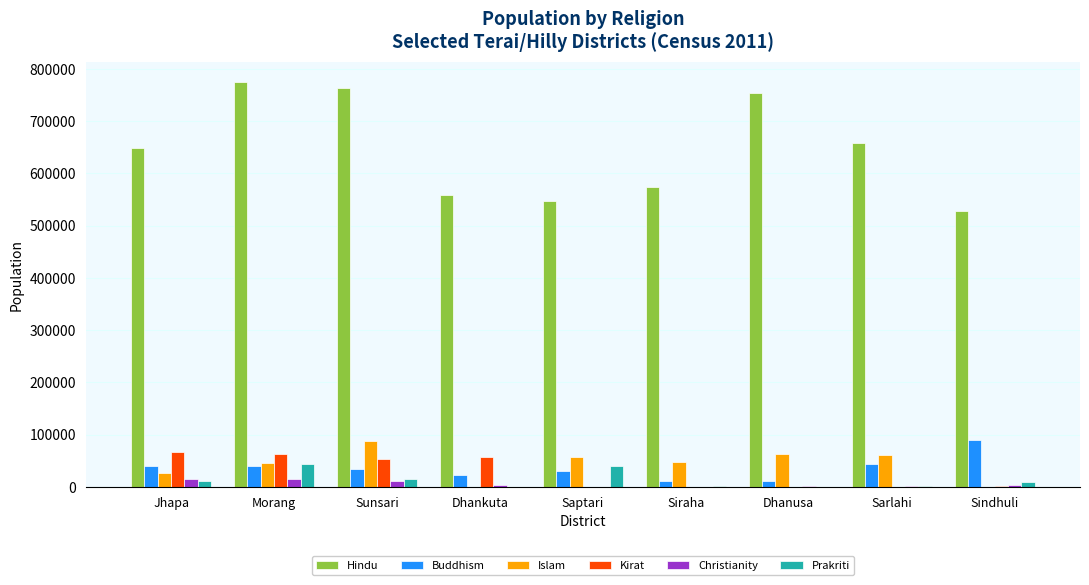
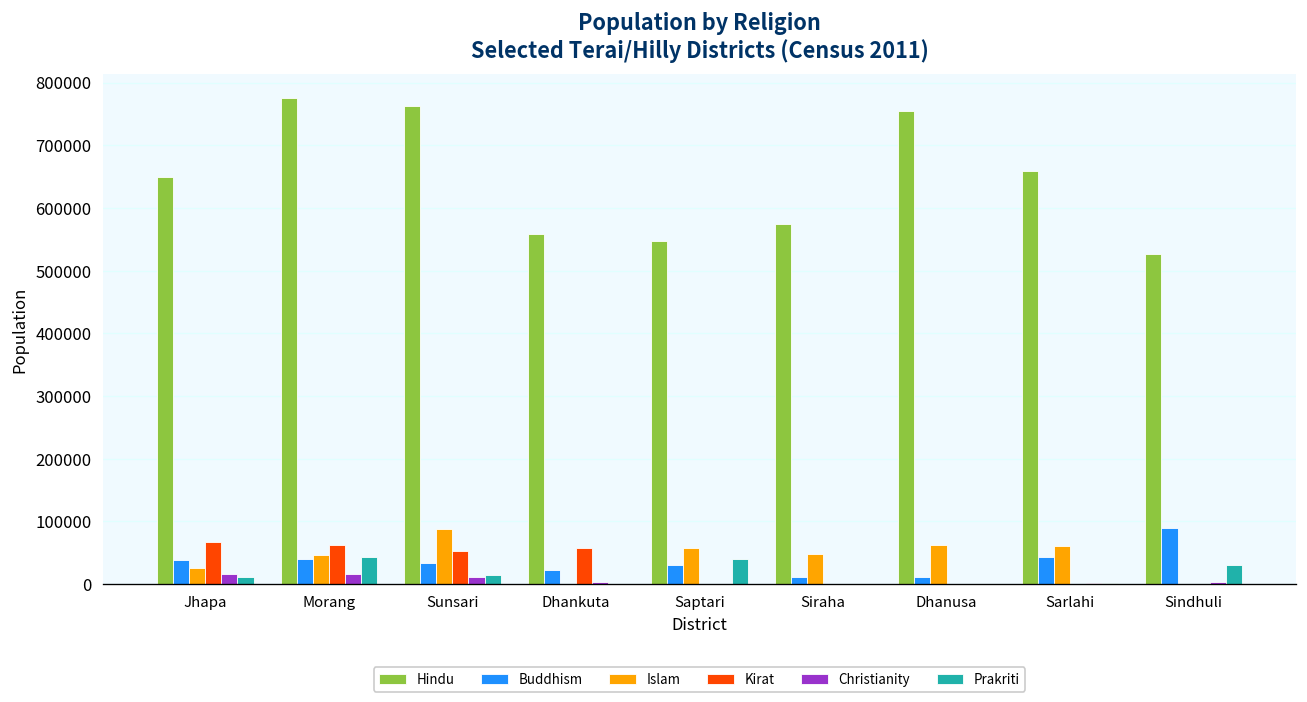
  {
    "Hindu": {
      "Jhapa": 650000,
      "Morang": 770000,
      "Sunsari": 760000,
      "Dhankuta": 560000,
      "Saptari": 550000,
      "Siraha": 570000,
      "Dhanusa": 750000,
      "Sarlahi": 660000,
      "Sindhuli": 530000
    },
    "Buddhism": {
      "Jhapa": 40000,
      "Morang": 40000,
      "Sunsari": 30000,
      "Dhankuta": 20000,
      "Saptari": 30000,
      "Siraha": 10000,
      "Dhanusa": 10000,
      "Sarlahi": 40000,
      "Sindhuli": 90000
    },
    "Islam": {
      "Jhapa": 30000,
      "Morang": 50000,
      "Sunsari": 90000,
      "Saptari": 60000,
      "Siraha": 50000,
      "Dhanusa": 60000,
      "Sarlahi": 60000
    },
    "Kirat": {
      "Jhapa": 70000,
      "Morang": 60000,
      "Sunsari": 50000,
      "Dhankuta": 60000
    },
    "Christianity": {
      "Jhapa": 20000,
      "Morang": 20000,
      "Sunsari": 10000
    },
    "Prakriti": {
      "Jhapa": 10000,
      "Morang": 40000,
      "Sunsari": 10000,
      "Saptari": 40000,
-     "Sindhuli": 10000
+     "Sindhuli": 30000
    }
  }
